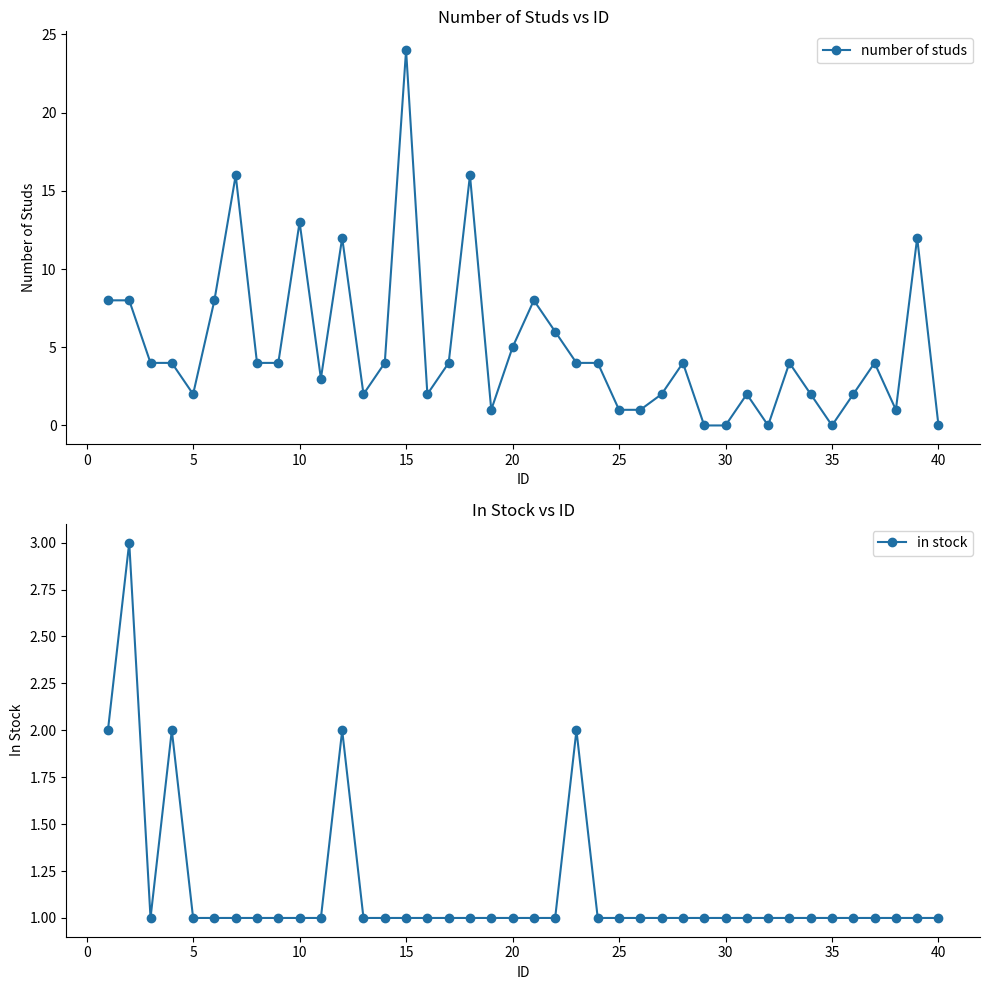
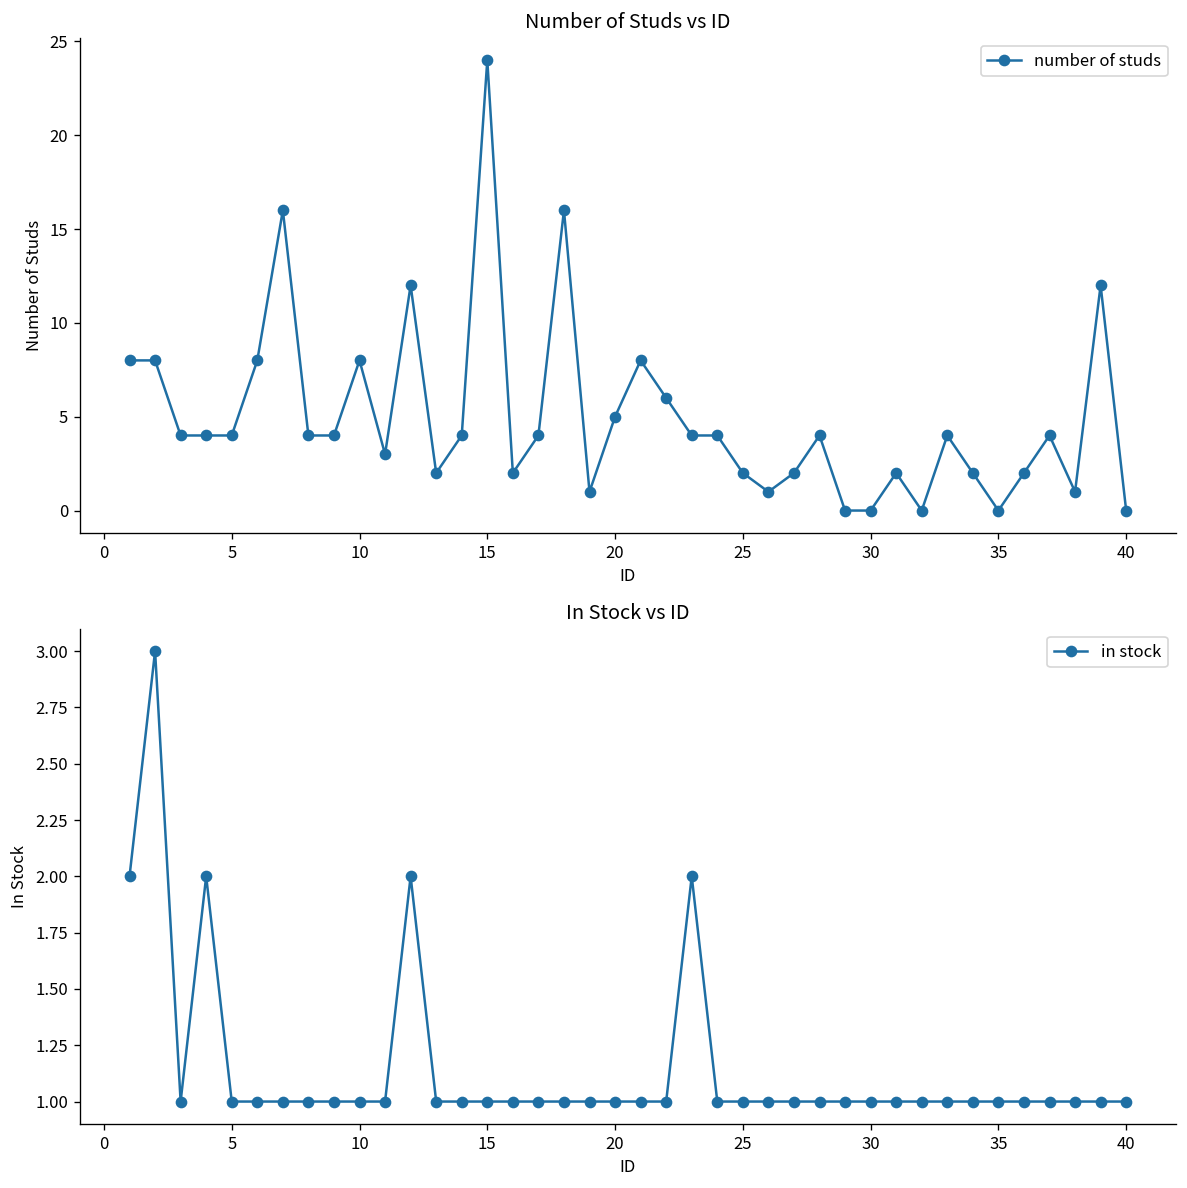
  {
    "Number of Studs vs ID": {
-     "5": 2,
-     "10": 13,
+     "5": 4,
+     "10": 8,
      "15": 24,
      "20": 5,
-     "25": 1,
+     "25": 2,
      "30": 0,
      "35": 0,
      "40": 0
    },
    "In Stock vs ID": {
      "5": 1.00,
      "10": 1.00,
      "15": 1.00,
      "20": 1.00,
      "25": 1.00,
      "30": 1.00,
      "35": 1.00,
      "40": 1.00
    }
  }
